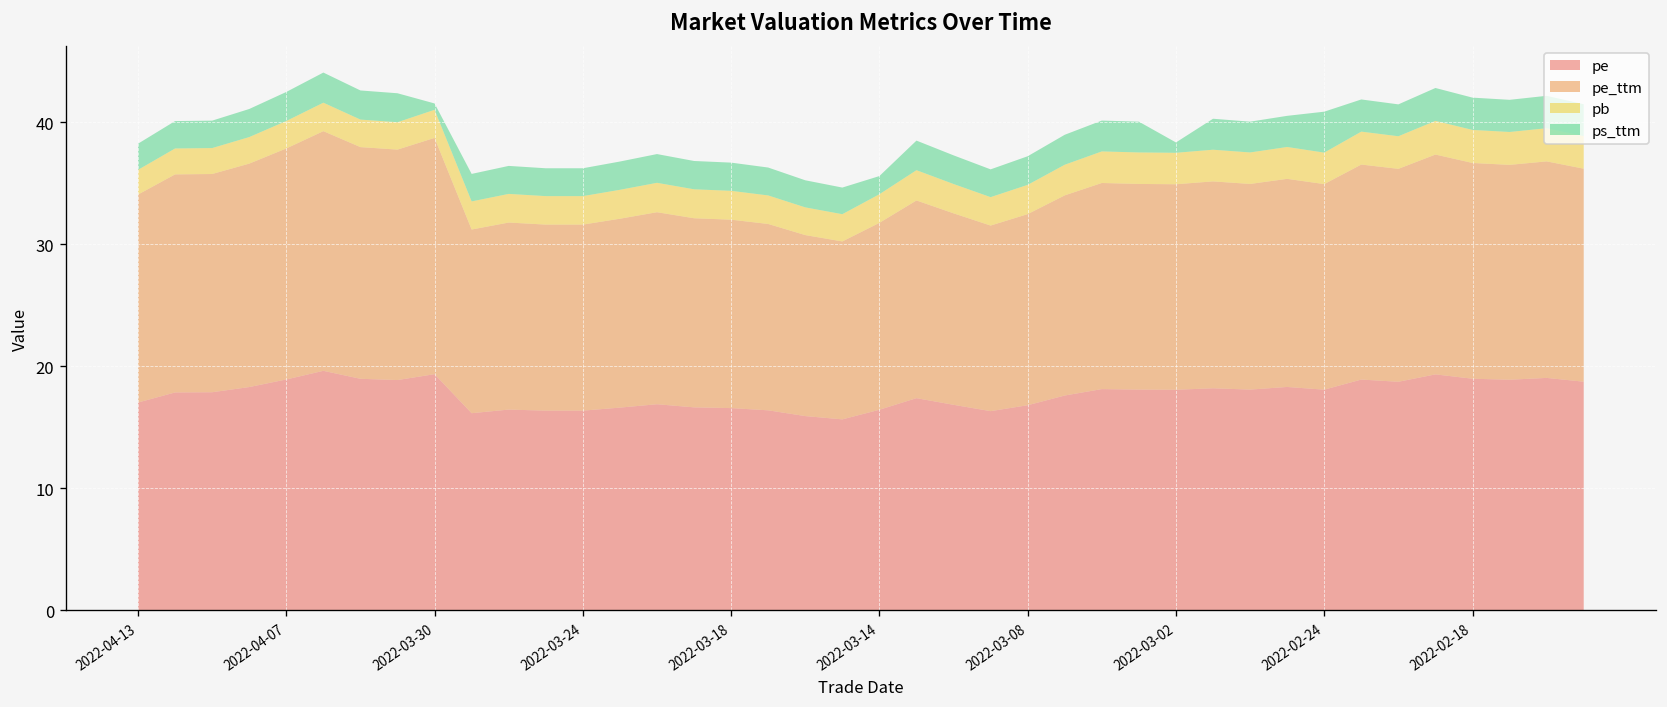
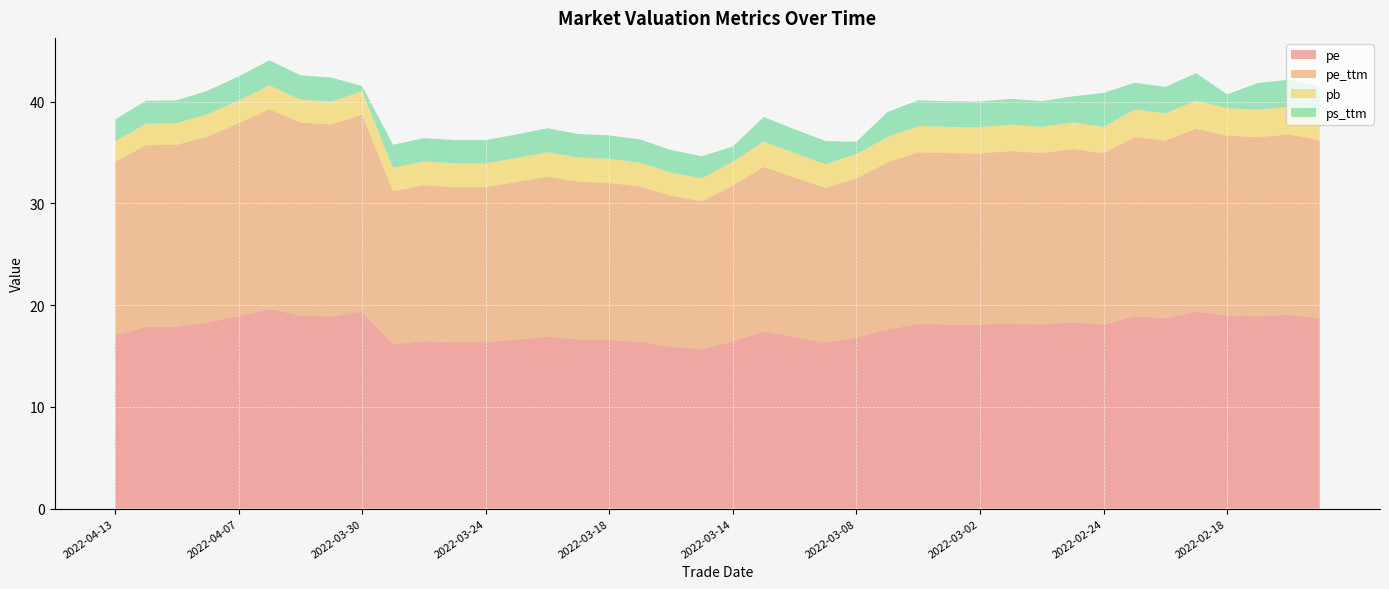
  {
    "ps_ttm": {
      "2022-04-13": 2.1,
      "2022-04-07": 2.4,
      "2022-03-30": 0.5,
      "2022-03-24": 2.3,
      "2022-03-18": 2.3,
      "2022-03-14": 1.5,
-     "2022-03-08": 2.3,
-     "2022-03-02": 0.8,
+     "2022-03-08": 1.2,
+     "2022-03-02": 2.5,
      "2022-02-24": 3.4,
-     "2022-02-18": 2.6
+     "2022-02-18": 1.4
    }
  }
